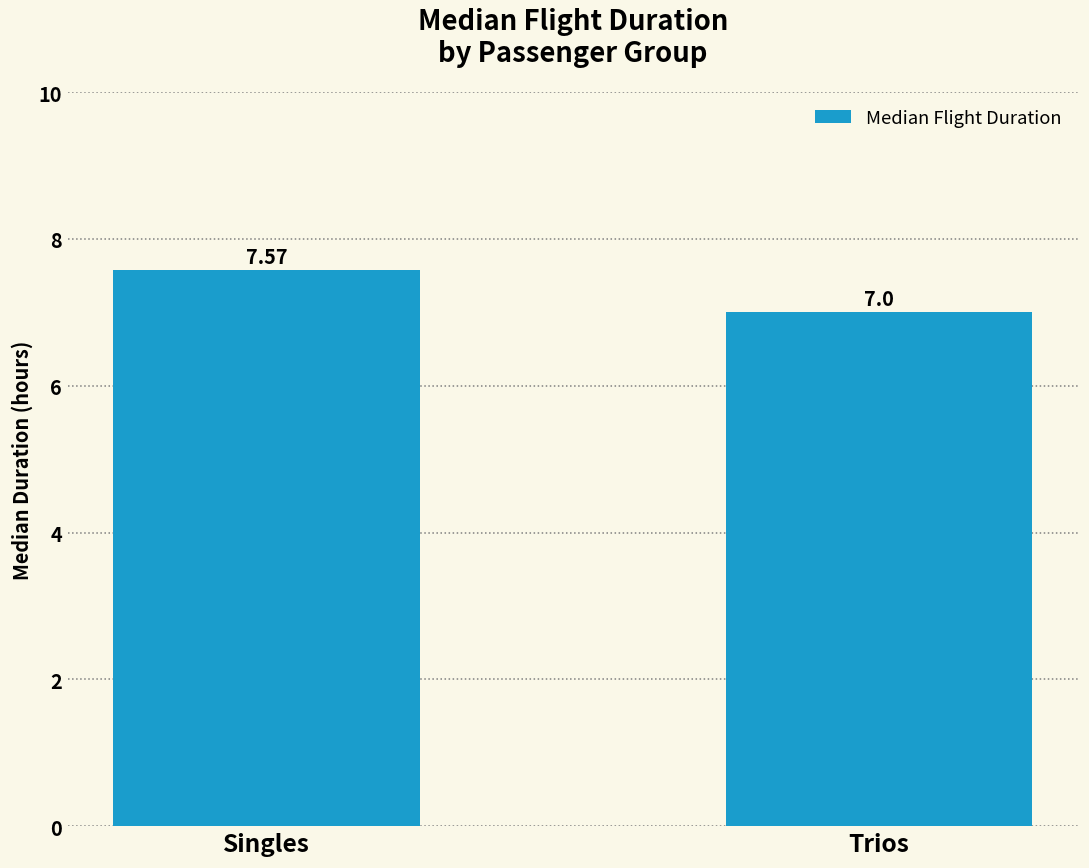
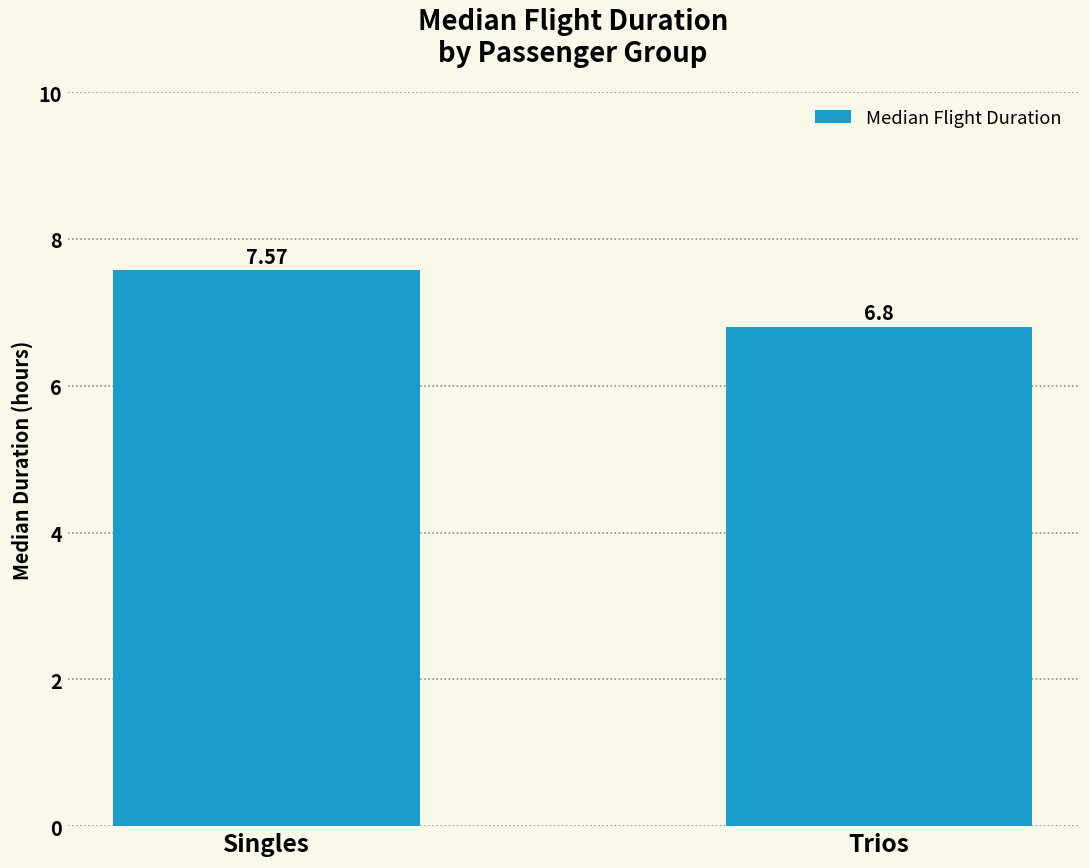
  {
    "Singles": 7.57,
-   "Trios": 7.0
+   "Trios": 6.8
  }
